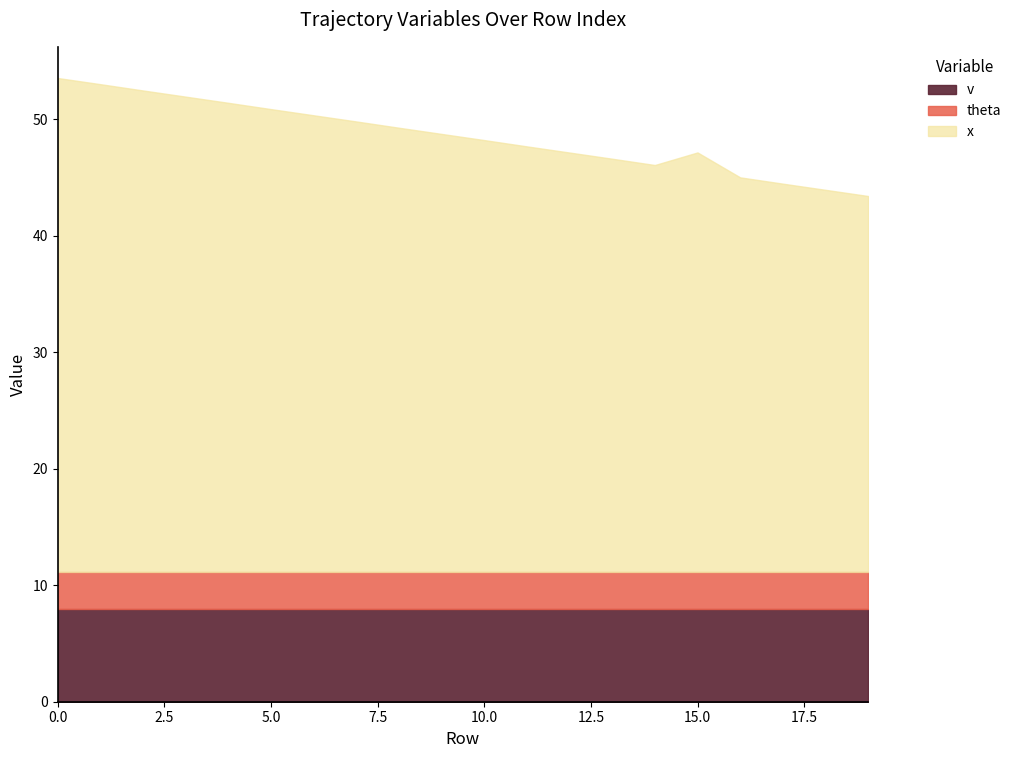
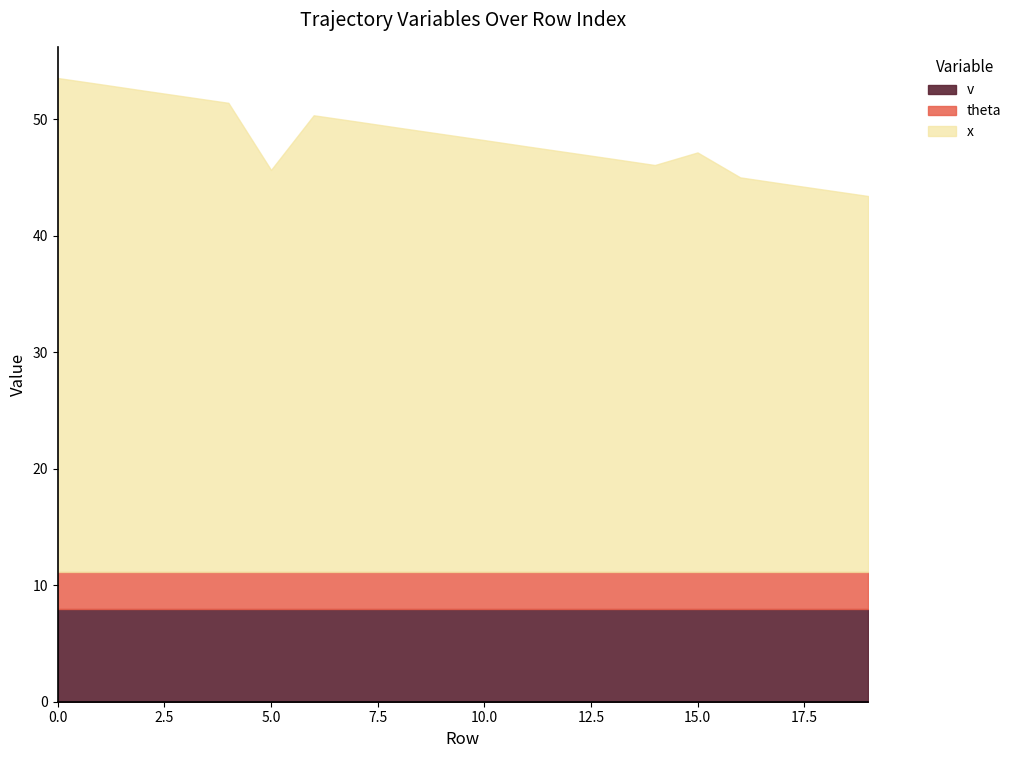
  {
    "v": {
      "0.0": 8.0,
      "5.0": 8.0,
      "10.0": 8.0,
      "15.0": 8.0
    },
    "theta": {
      "0.0": 3.1,
      "5.0": 3.1,
      "10.0": 3.1,
      "15.0": 3.1
    },
    "x": {
      "0.0": 42.4,
-     "5.0": 39.7,
+     "5.0": 34.5,
      "10.0": 37.1,
      "15.0": 36.0
    }
  }
